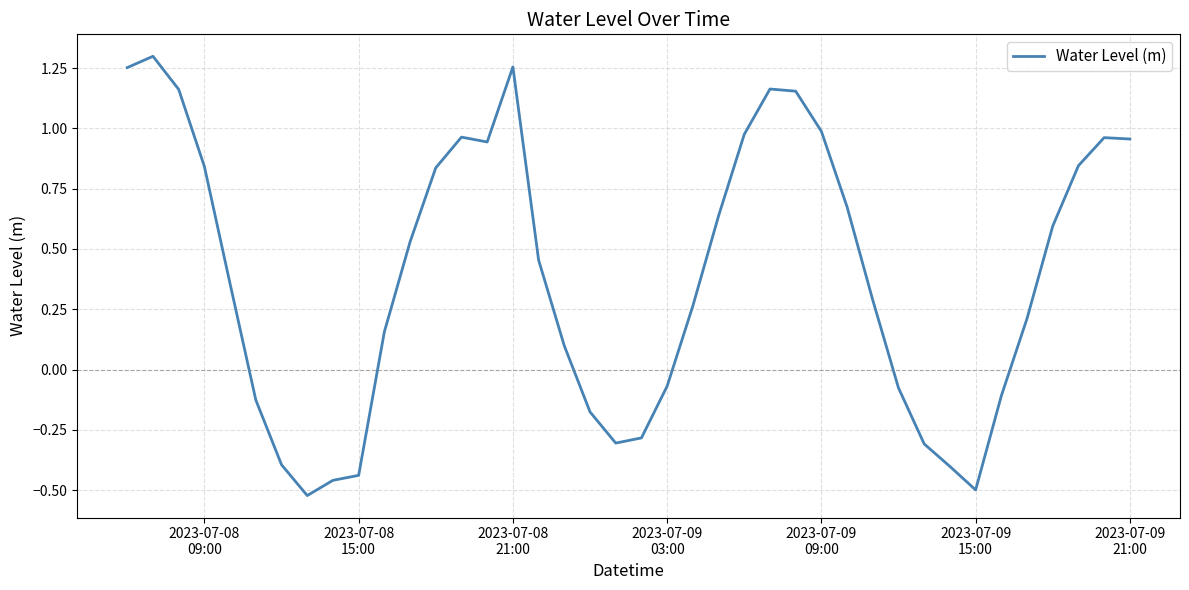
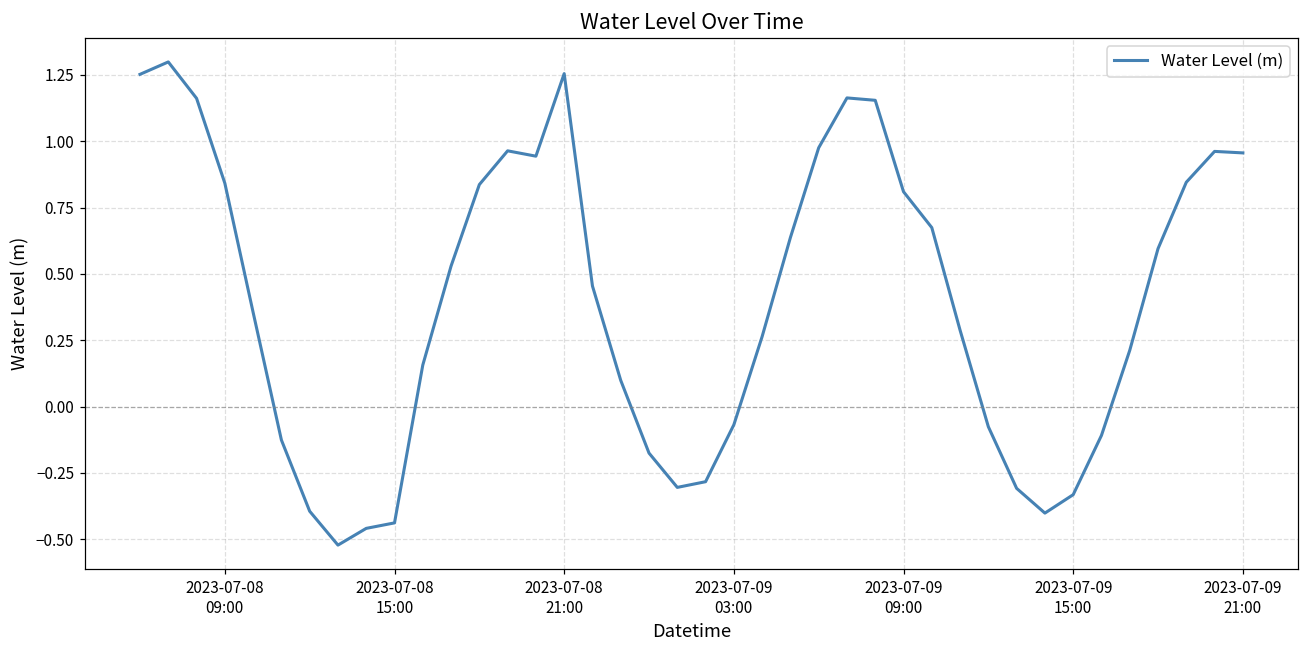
  {
    "2023-07-08 09:00": 0.84,
    "2023-07-08 15:00": -0.44,
    "2023-07-08 21:00": 1.25,
    "2023-07-09 03:00": -0.07,
-   "2023-07-09 09:00": 0.99,
-   "2023-07-09 15:00": -0.50,
+   "2023-07-09 09:00": 0.81,
+   "2023-07-09 15:00": -0.33,
    "2023-07-09 21:00": 0.96
  }
